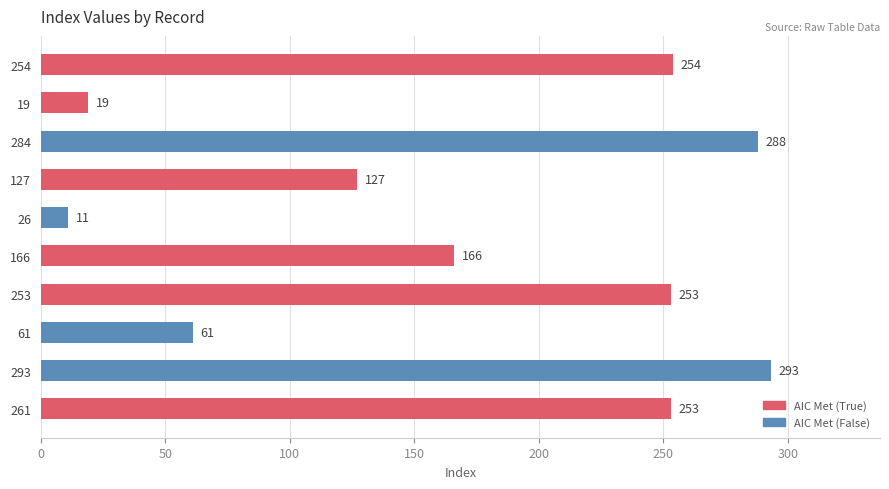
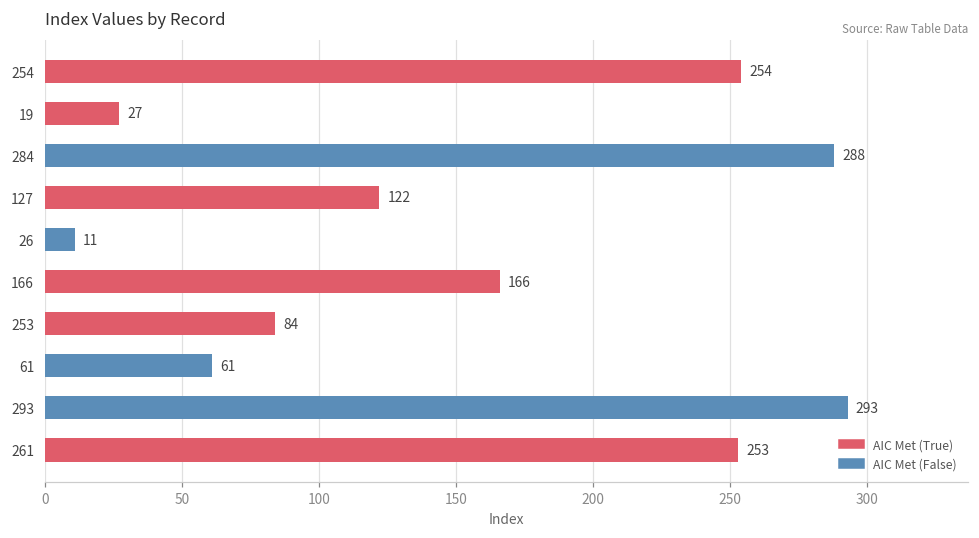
  {
    "AIC Met (True)": {
      "254": 254,
-     "19": 19,
-     "127": 127,
+     "19": 27,
+     "127": 122,
      "166": 166,
-     "253": 253,
+     "253": 84,
      "261": 253
    },
    "AIC Met (False)": {
      "284": 288,
      "26": 11,
      "61": 61,
      "293": 293
    }
  }
